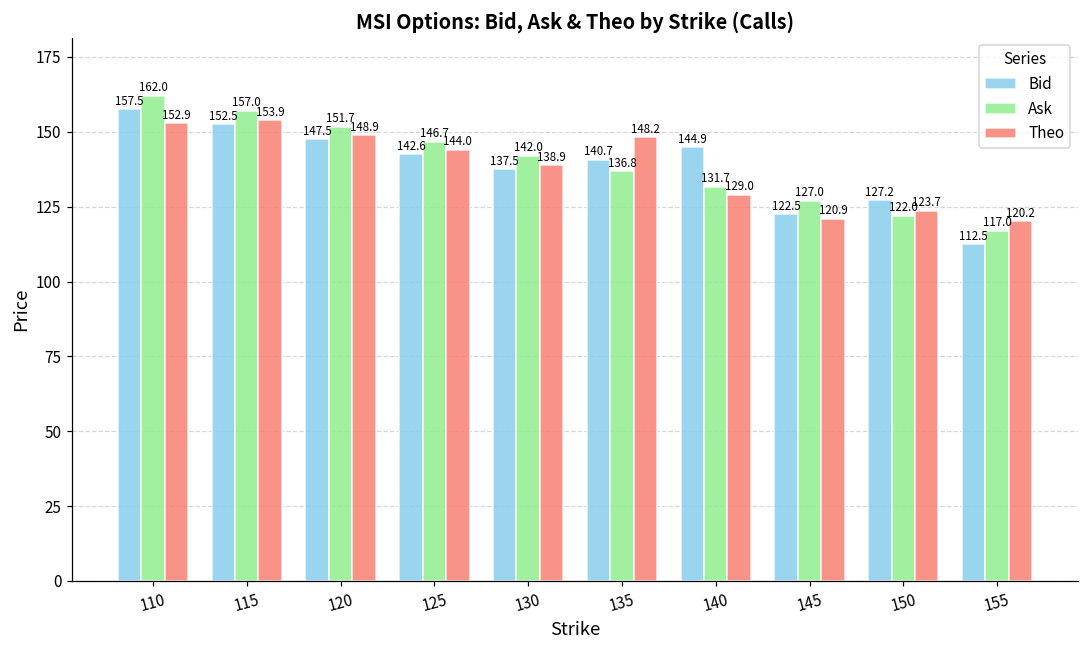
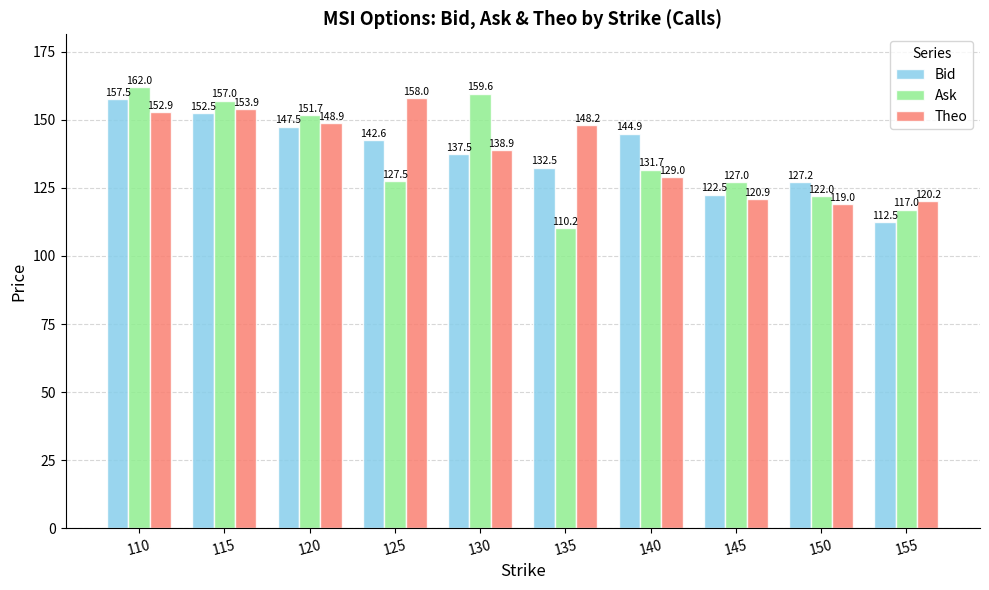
  {
    "Bid": {
      "110": 157.5,
      "115": 152.5,
      "120": 147.5,
      "125": 142.6,
      "130": 137.5,
-     "135": 140.7,
+     "135": 132.5,
      "140": 144.9,
      "145": 122.5,
      "150": 127.2,
      "155": 112.5
    },
    "Ask": {
      "110": 162.0,
      "115": 157.0,
      "120": 151.7,
-     "125": 146.7,
-     "130": 142.0,
-     "135": 136.8,
+     "125": 127.5,
+     "130": 159.6,
+     "135": 110.2,
      "140": 131.7,
      "145": 127.0,
      "150": 122.0,
      "155": 117.0
    },
    "Theo": {
      "110": 152.9,
      "115": 153.9,
      "120": 148.9,
-     "125": 144.0,
+     "125": 158.0,
      "130": 138.9,
      "135": 148.2,
      "140": 129.0,
      "145": 120.9,
-     "150": 123.7,
+     "150": 119.0,
      "155": 120.2
    }
  }
